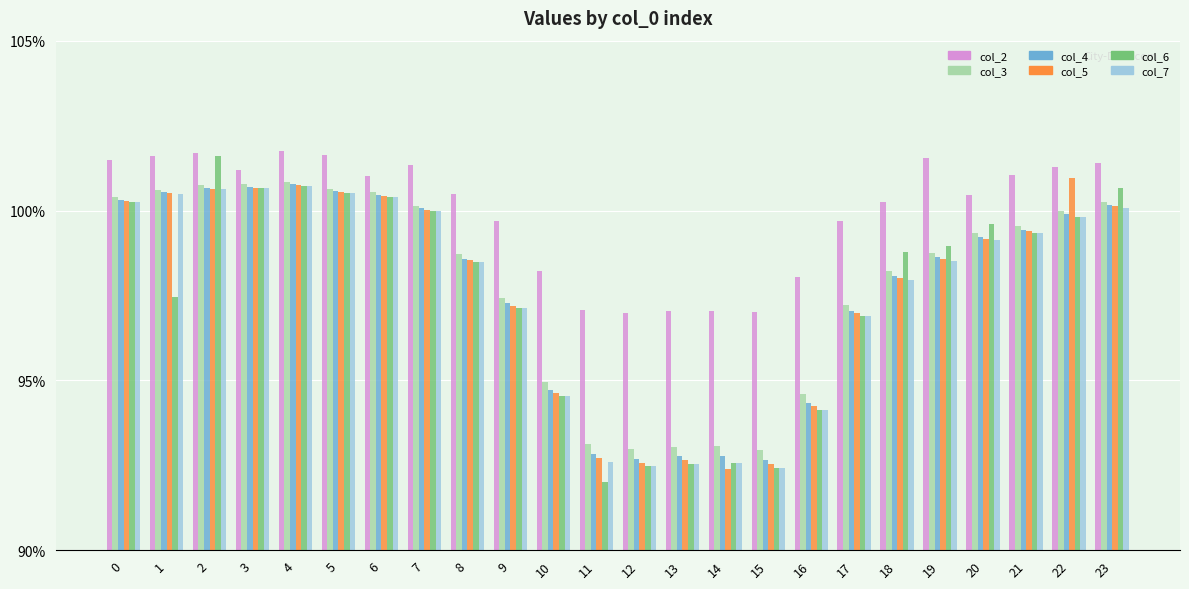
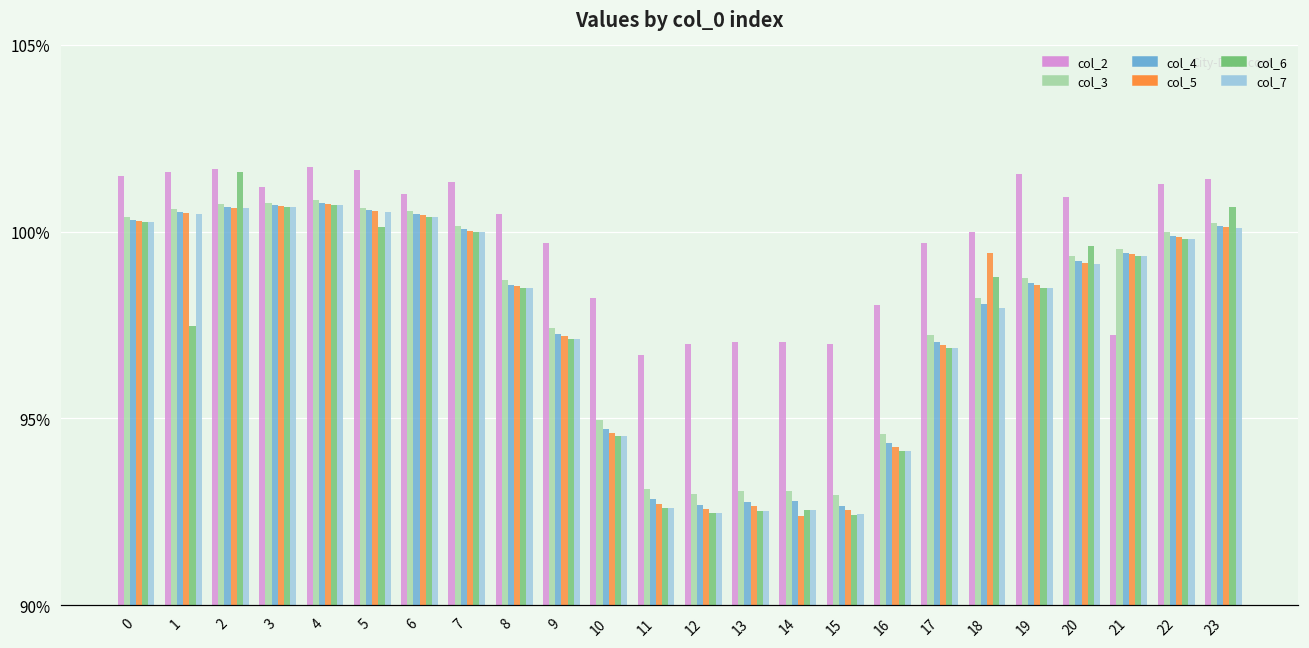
  {
    "col_2": {
      "0": "101.5%",
      "1": "101.6%",
      "2": "101.7%",
      "3": "101.2%",
      "4": "101.7%",
      "5": "101.6%",
      "6": "101.0%",
      "7": "101.3%",
      "8": "100.5%",
      "9": "99.7%",
      "10": "98.2%",
-     "11": "97.1%",
+     "11": "96.7%",
      "12": "97.0%",
      "13": "97.0%",
      "14": "97.1%",
      "15": "97.0%",
      "16": "98.0%",
      "17": "99.7%",
-     "18": "100.3%",
+     "18": "100.0%",
      "19": "101.5%",
-     "20": "100.5%",
-     "21": "101.0%",
+     "20": "100.9%",
+     "21": "97.2%",
      "22": "101.3%",
      "23": "101.4%"
    },
    "col_5": {
      "0": "100.3%",
      "1": "100.5%",
      "2": "100.6%",
      "3": "100.7%",
      "4": "100.7%",
      "5": "100.5%",
      "6": "100.4%",
      "7": "100.0%",
      "8": "98.5%",
      "9": "97.2%",
      "10": "94.6%",
      "11": "92.7%",
      "12": "92.6%",
      "13": "92.7%",
      "14": "92.4%",
      "15": "92.6%",
      "16": "94.2%",
      "17": "97.0%",
-     "18": "98.0%",
+     "18": "99.4%",
      "19": "98.6%",
      "20": "99.2%",
      "21": "99.4%",
-     "22": "100.9%",
+     "22": "99.8%",
      "23": "100.1%"
    },
    "col_6": {
      "0": "100.3%",
      "1": "97.5%",
      "2": "101.6%",
      "3": "100.7%",
      "4": "100.7%",
-     "5": "100.5%",
+     "5": "100.1%",
      "6": "100.4%",
      "7": "100.0%",
      "8": "98.5%",
      "9": "97.1%",
      "10": "94.5%",
-     "11": "92.0%",
+     "11": "92.6%",
      "12": "92.5%",
      "13": "92.5%",
      "14": "92.6%",
      "15": "92.4%",
      "16": "94.1%",
      "17": "96.9%",
      "18": "98.8%",
-     "19": "98.9%",
+     "19": "98.5%",
      "20": "99.6%",
      "21": "99.3%",
      "22": "99.8%",
      "23": "100.7%"
    }
  }
